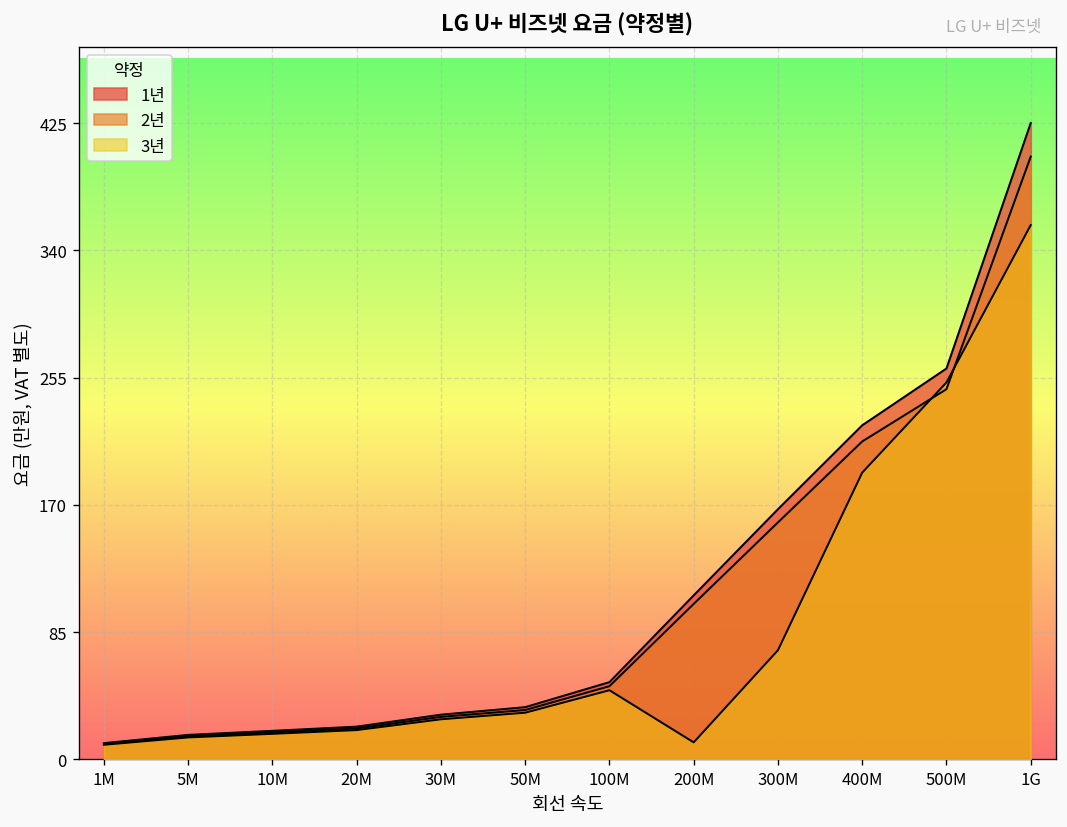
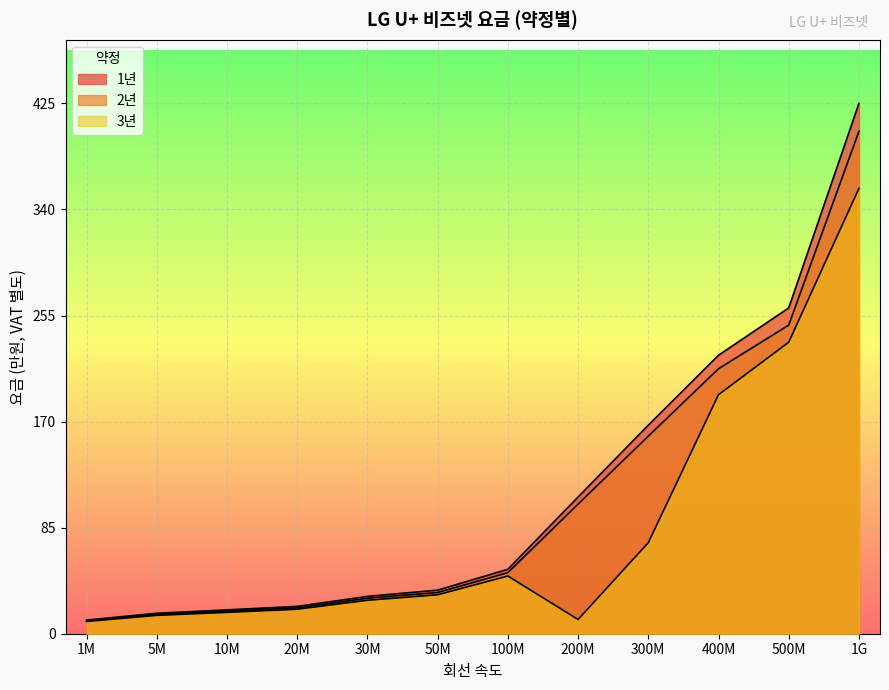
  {
    "3년": {
      "100M": 46,
      "200M": 11,
      "300M": 73,
      "400M": 191,
-     "500M": 252,
+     "500M": 233,
      "1G": 357
    }
  }
